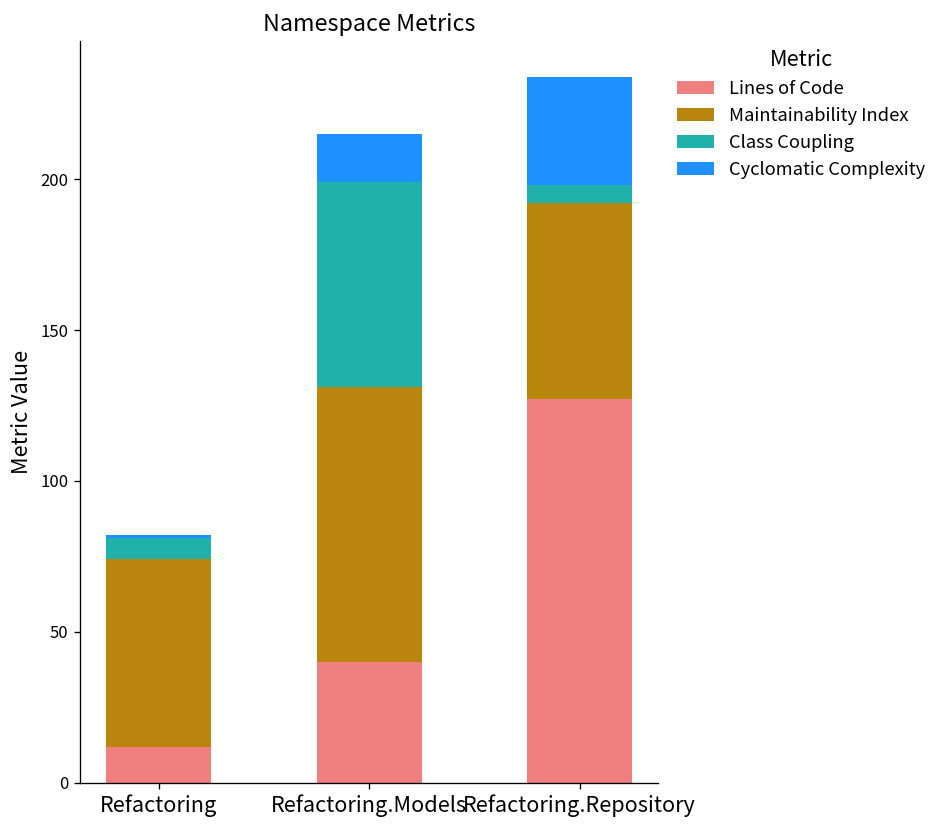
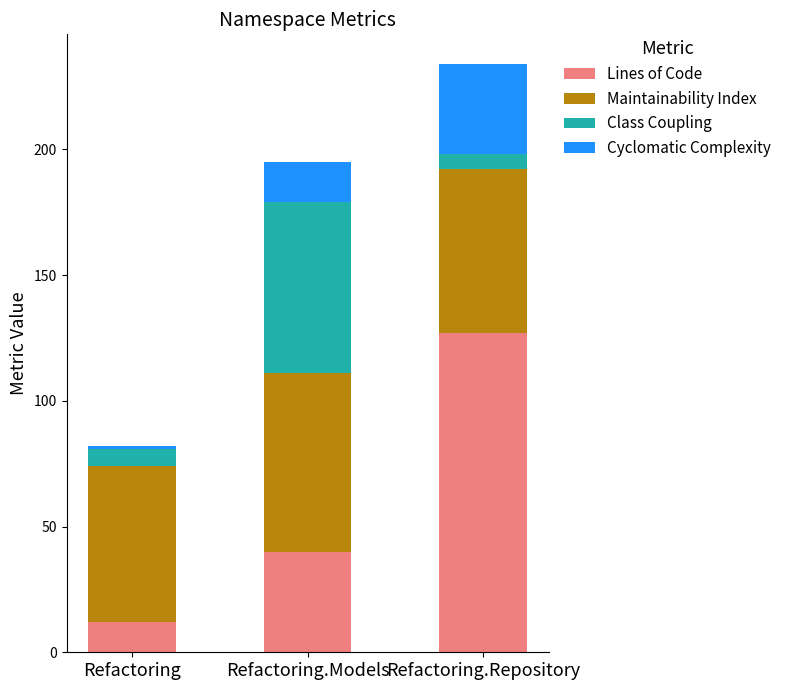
  {
    "Lines of Code": {
      "Refactoring": 12,
      "Refactoring.Models": 40,
      "Refactoring.Repository": 127
    },
    "Maintainability Index": {
      "Refactoring": 62,
-     "Refactoring.Models": 91,
+     "Refactoring.Models": 71,
      "Refactoring.Repository": 65
    },
    "Class Coupling": {
      "Refactoring": 7,
      "Refactoring.Models": 68,
      "Refactoring.Repository": 6
    },
    "Cyclomatic Complexity": {
      "Refactoring": 1,
      "Refactoring.Models": 16,
      "Refactoring.Repository": 36
    }
  }
